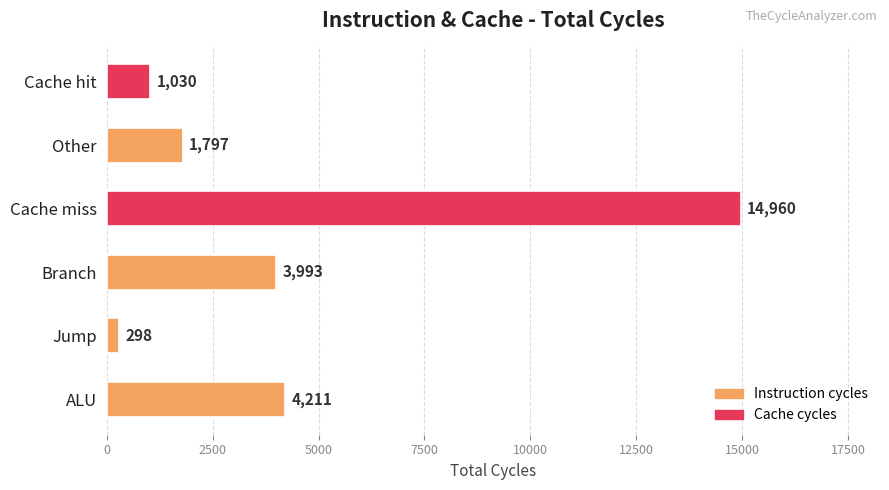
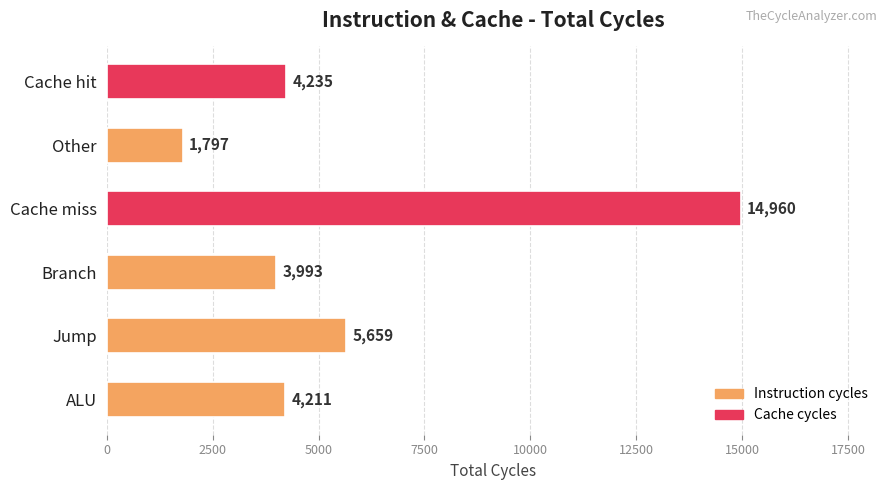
  {
-   "Cache hit": "1,030",
+   "Cache hit": "4,235",
    "Other": "1,797",
    "Cache miss": "14,960",
    "Branch": "3,993",
-   "Jump": "298",
+   "Jump": "5,659",
    "ALU": "4,211"
  }
